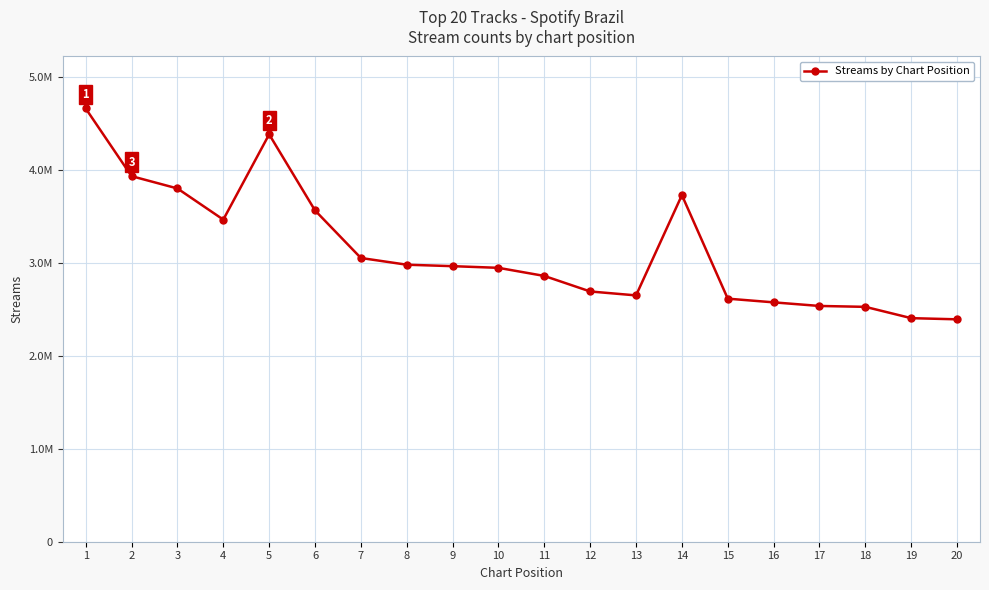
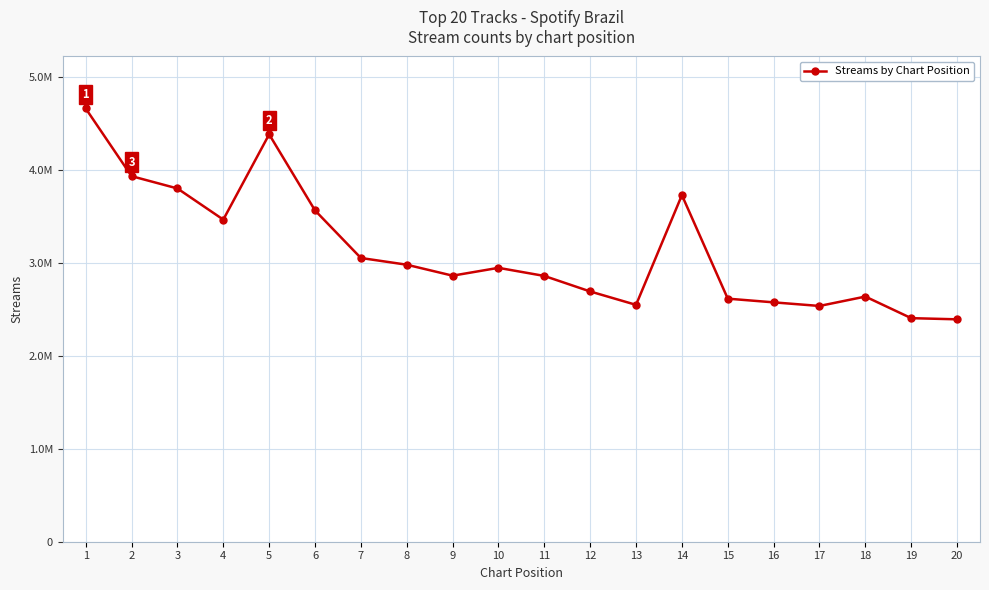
  {
    "3": 3800000,
    "4": 3500000,
    "6": 3600000,
    "7": 3100000,
    "8": 3000000,
-   "9": 3000000,
+   "9": 2900000,
    "10": 2900000,
    "11": 2900000,
    "12": 2700000,
-   "13": 2600000,
+   "13": 2500000,
    "14": 3700000,
    "15": 2600000,
    "16": 2600000,
    "17": 2500000,
-   "18": 2500000,
+   "18": 2600000,
    "19": 2400000,
    "20": 2400000
  }
